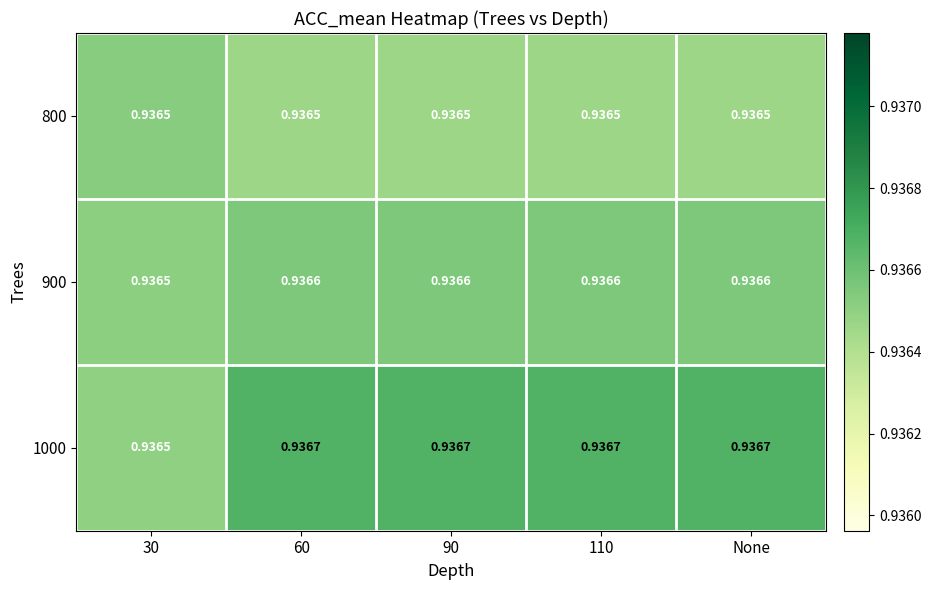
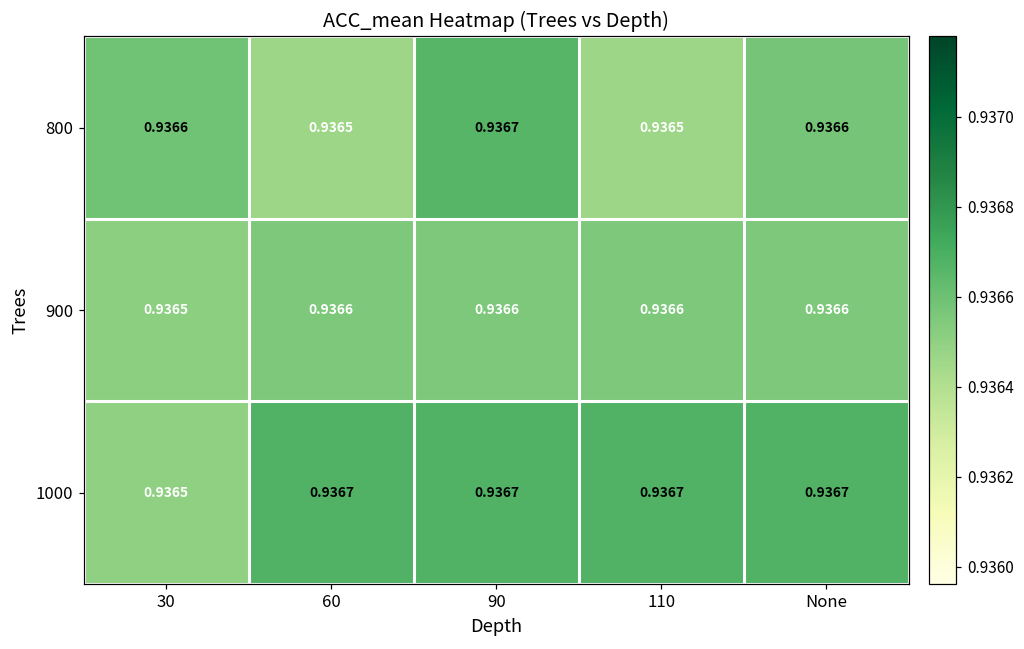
  {
    "800": {
-     "30": 0.9365,
+     "30": 0.9366,
      "60": 0.9365,
-     "90": 0.9365,
+     "90": 0.9367,
      "110": 0.9365,
-     "None": 0.9365
+     "None": 0.9366
    },
    "900": {
      "30": 0.9365,
      "60": 0.9366,
      "90": 0.9366,
      "110": 0.9366,
      "None": 0.9366
    },
    "1000": {
      "30": 0.9365,
      "60": 0.9367,
      "90": 0.9367,
      "110": 0.9367,
      "None": 0.9367
    }
  }
